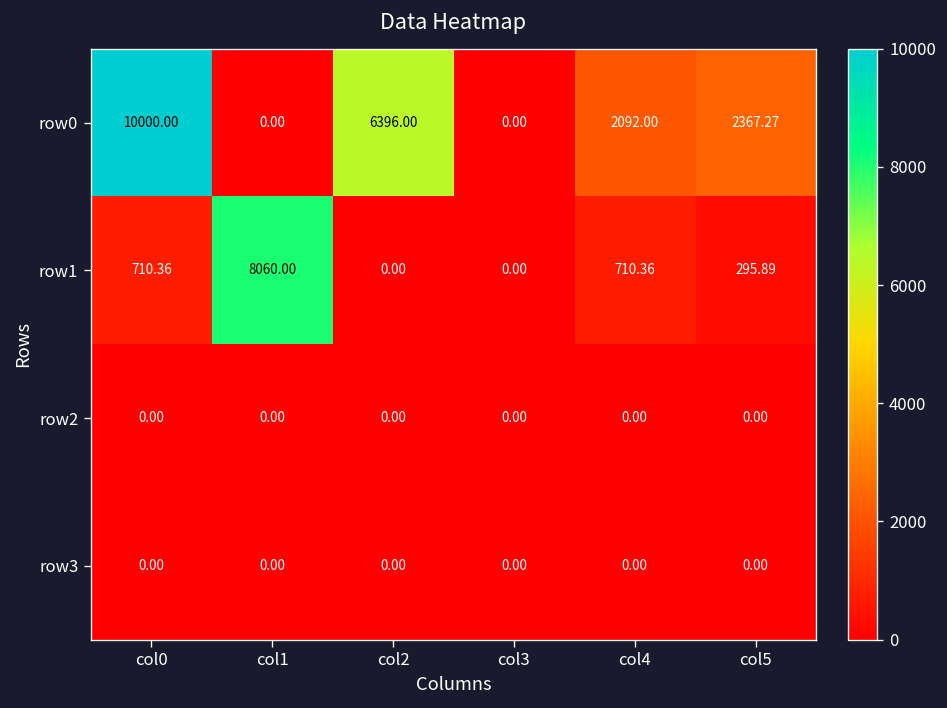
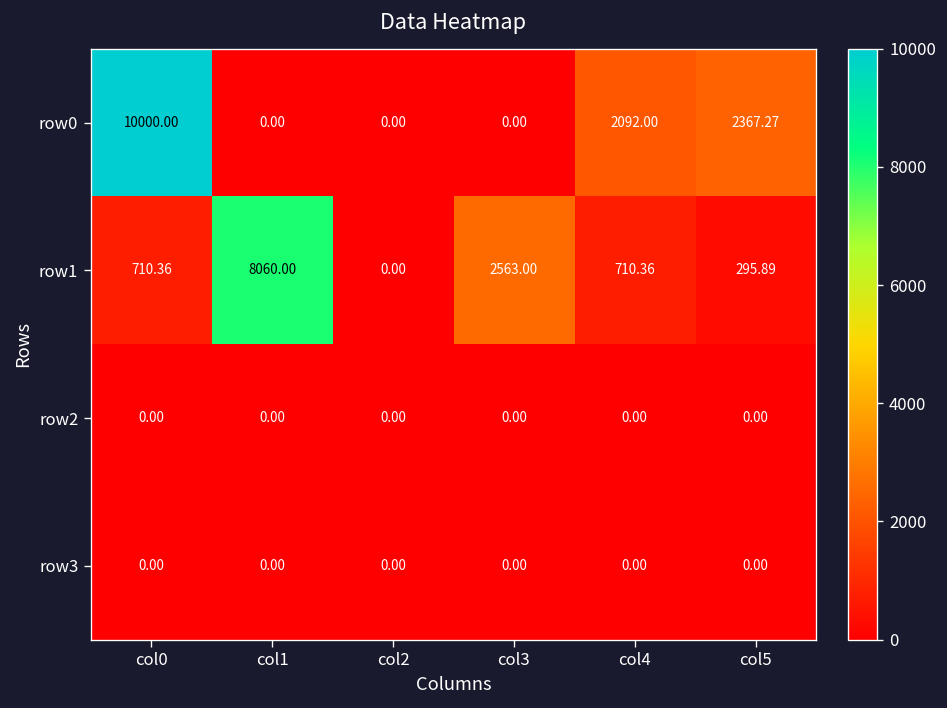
  {
    "row0": {
      "col0": 10000.00,
      "col1": 0.00,
-     "col2": 6396.00,
+     "col2": 0.00,
      "col3": 0.00,
      "col4": 2092.00,
      "col5": 2367.27
    },
    "row1": {
      "col0": 710.36,
      "col1": 8060.00,
      "col2": 0.00,
-     "col3": 0.00,
+     "col3": 2563.00,
      "col4": 710.36,
      "col5": 295.89
    },
    "row2": {
      "col0": 0.00,
      "col1": 0.00,
      "col2": 0.00,
      "col3": 0.00,
      "col4": 0.00,
      "col5": 0.00
    },
    "row3": {
      "col0": 0.00,
      "col1": 0.00,
      "col2": 0.00,
      "col3": 0.00,
      "col4": 0.00,
      "col5": 0.00
    }
  }
